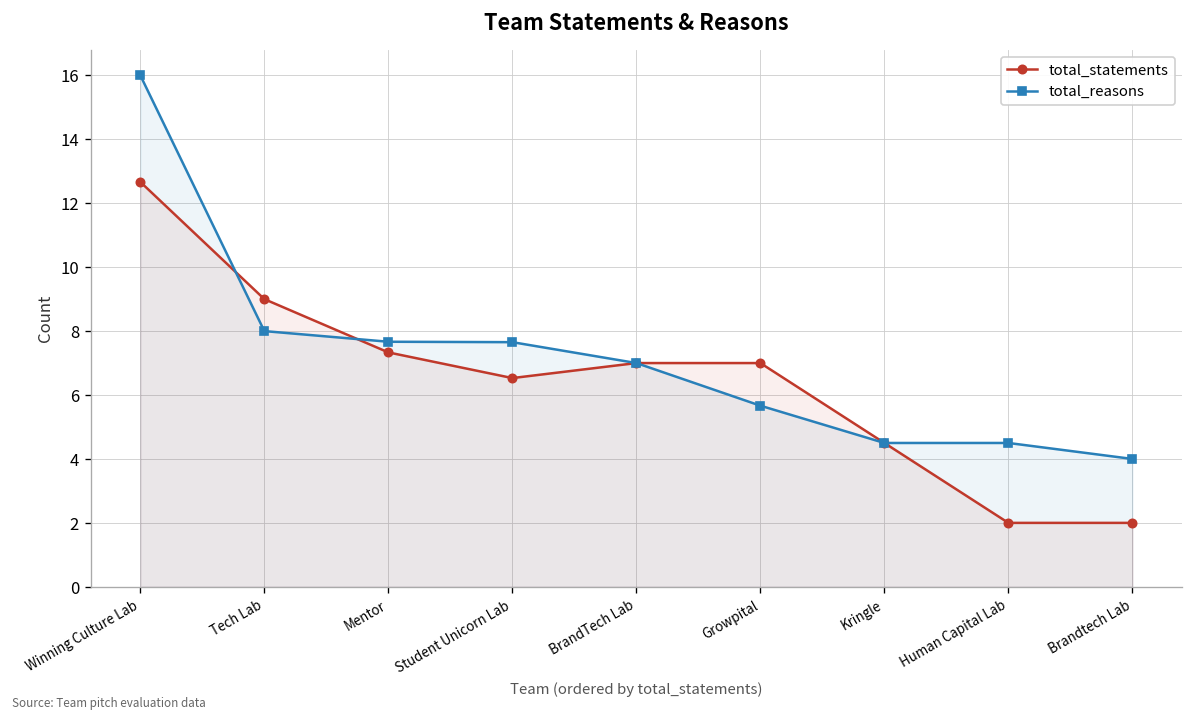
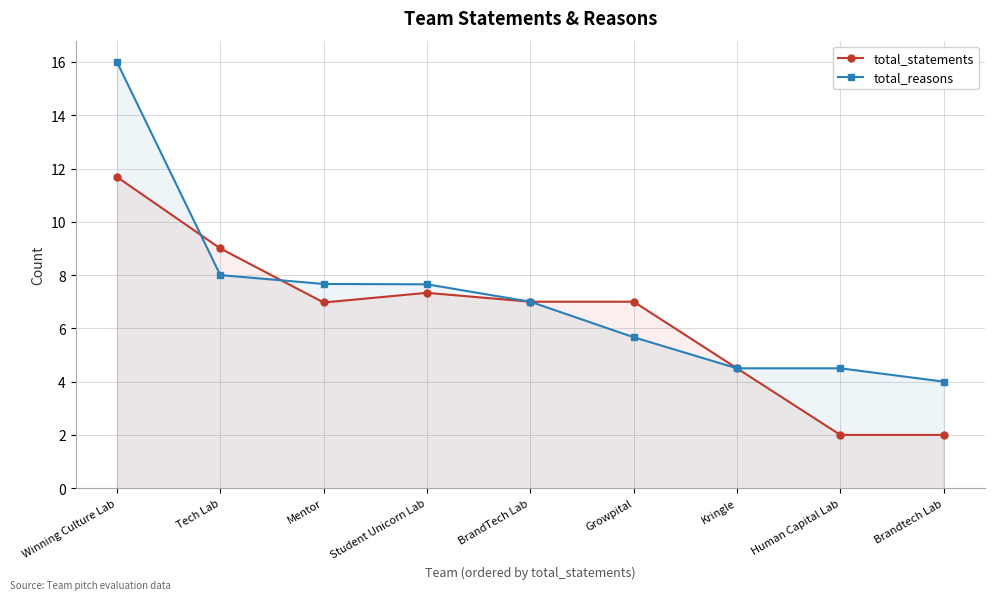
  {
    "total_statements": {
-     "Winning Culture Lab": 12.7,
+     "Winning Culture Lab": 11.7,
      "Tech Lab": 9.0,
-     "Mentor": 7.3,
-     "Student Unicorn Lab": 6.5,
+     "Mentor": 7.0,
+     "Student Unicorn Lab": 7.3,
      "Growpital": 7.0,
      "Human Capital Lab": 2.0,
      "Brandtech Lab": 2.0
    },
    "total_reasons": {
      "Winning Culture Lab": 16.0,
      "Tech Lab": 8.0,
      "Mentor": 7.7,
      "Student Unicorn Lab": 7.7,
      "Growpital": 5.7,
      "Human Capital Lab": 4.5,
      "Brandtech Lab": 4.0
    }
  }
